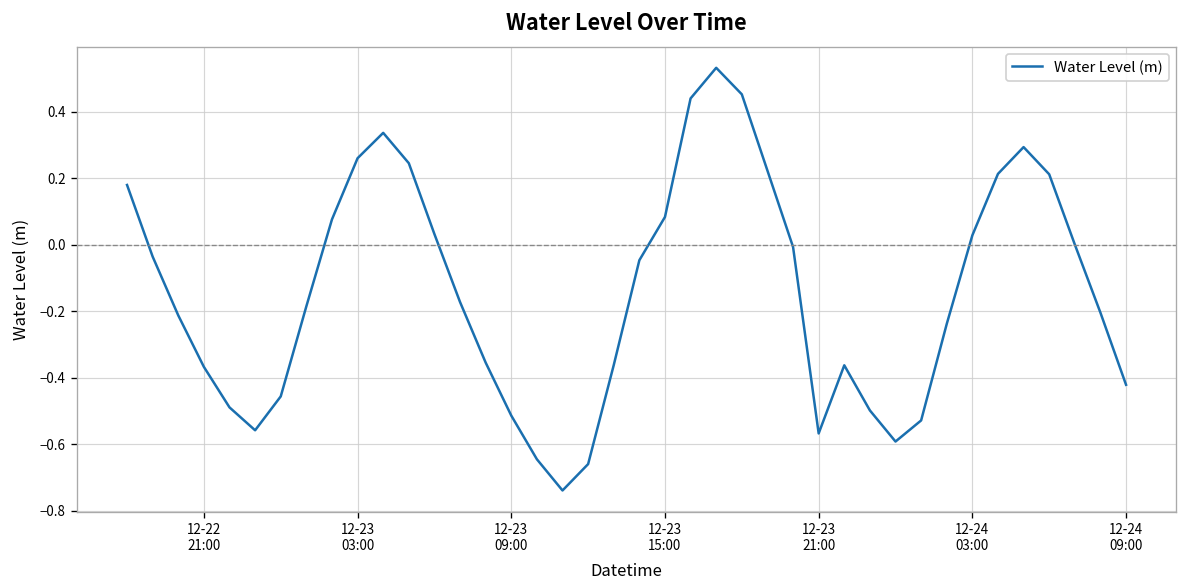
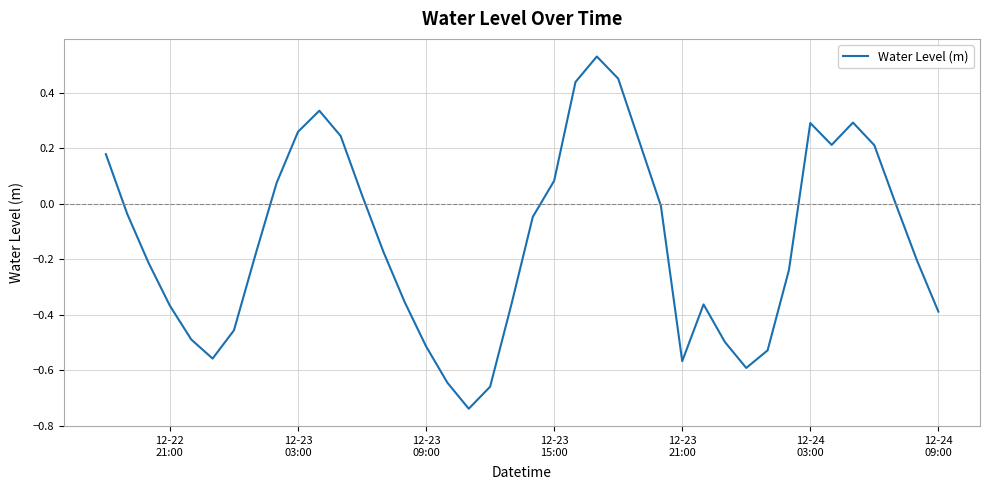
  {
    "12-22 21:00": -0.37,
    "12-23 03:00": 0.26,
    "12-23 09:00": -0.51,
    "12-23 15:00": 0.08,
    "12-23 21:00": -0.57,
-   "12-24 03:00": 0.03,
-   "12-24 09:00": -0.42
+   "12-24 03:00": 0.29,
+   "12-24 09:00": -0.39
  }
